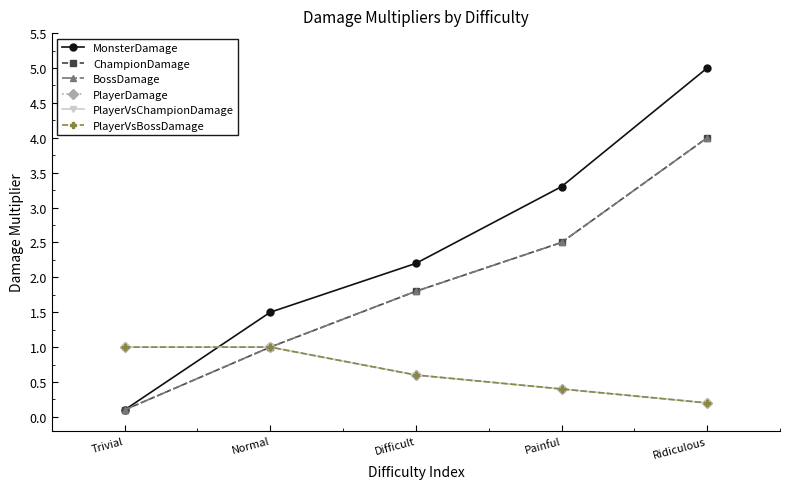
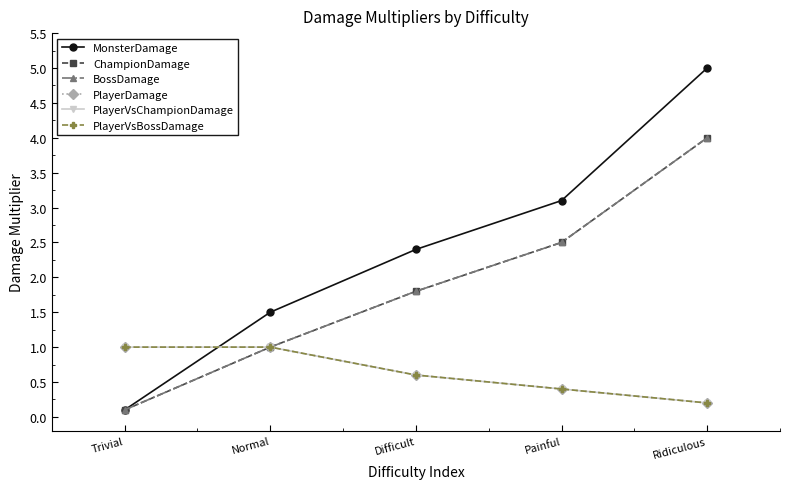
  {
    "MonsterDamage": {
      "Normal": 1.5,
-     "Difficult": 2.2,
-     "Painful": 3.3,
+     "Difficult": 2.4,
+     "Painful": 3.1,
      "Ridiculous": 5.0
    }
  }
